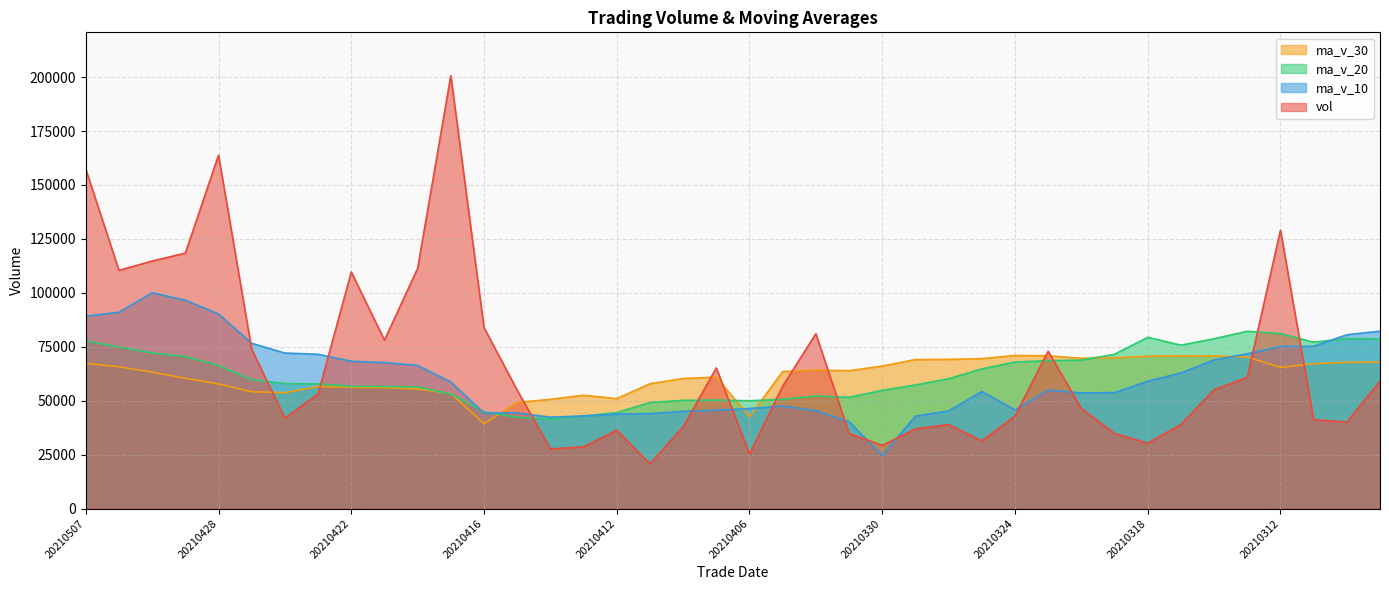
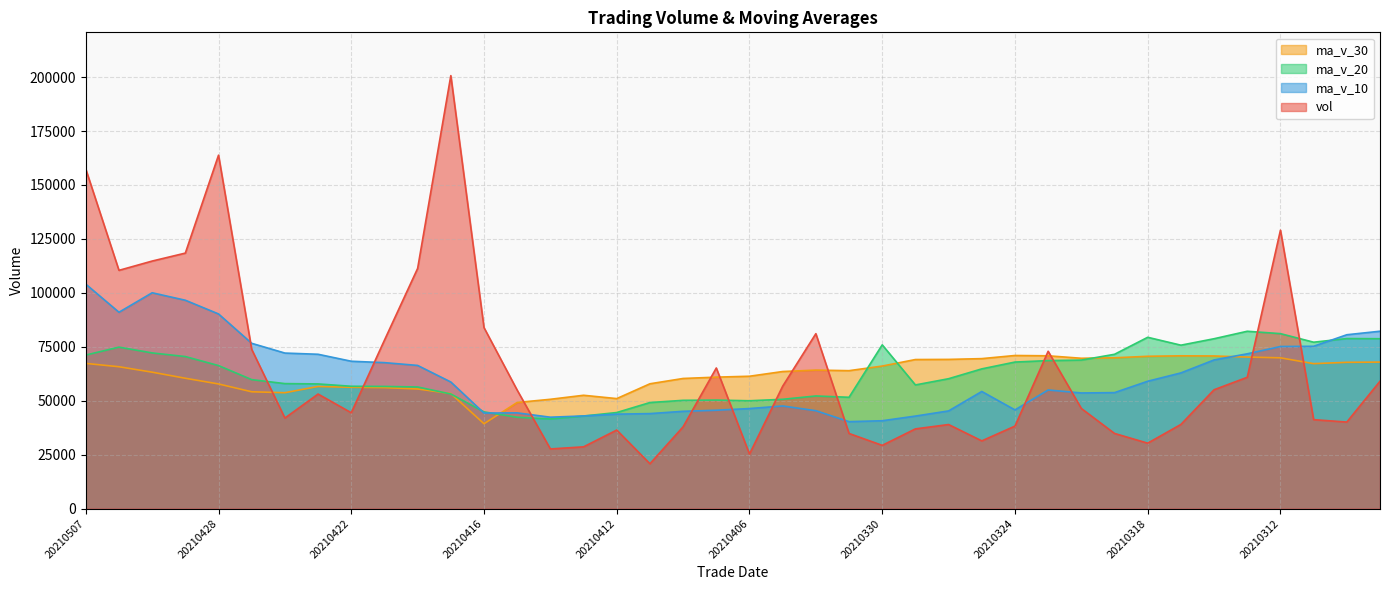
  {
    "ma_v_30": {
      "20210507": 67000,
      "20210428": 58000,
      "20210416": 39000,
      "20210412": 51000,
-     "20210406": 43000,
+     "20210406": 61000,
      "20210330": 66000,
      "20210324": 71000,
      "20210318": 71000,
-     "20210312": 65000
+     "20210312": 70000
    },
    "ma_v_20": {
-     "20210507": 78000,
+     "20210507": 71000,
      "20210428": 66000,
      "20210406": 50000,
-     "20210330": 55000,
+     "20210330": 76000,
      "20210324": 68000,
      "20210318": 79000,
      "20210312": 81000
    },
    "ma_v_10": {
-     "20210507": 89000,
+     "20210507": 104000,
      "20210428": 90000,
      "20210422": 68000,
      "20210406": 46000,
-     "20210330": 25000,
+     "20210330": 41000,
      "20210324": 46000,
      "20210318": 59000,
      "20210312": 75000
    },
    "vol": {
      "20210507": 157000,
      "20210428": 164000,
-     "20210422": 110000,
+     "20210422": 44000,
      "20210416": 84000,
      "20210412": 36000,
      "20210406": 25000,
      "20210330": 29000,
-     "20210324": 43000,
+     "20210324": 38000,
      "20210318": 30000,
      "20210312": 129000
    }
  }
